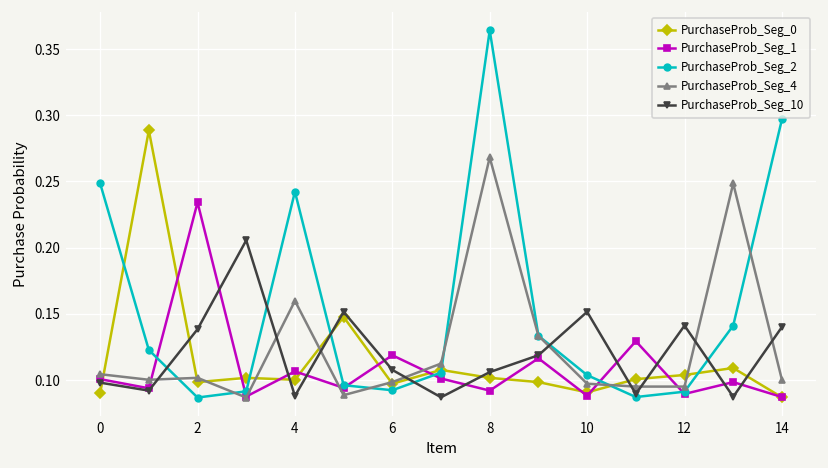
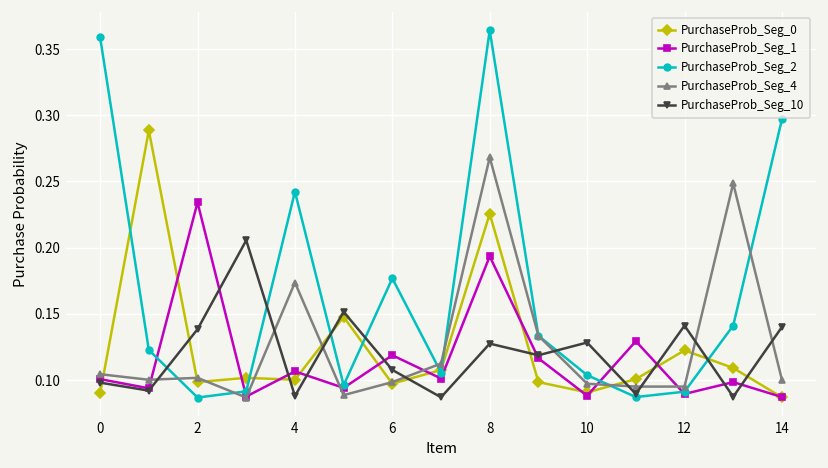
  {
    "PurchaseProb_Seg_0": {
      "0": 0.090,
      "2": 0.099,
      "4": 0.100,
-     "8": 0.102,
+     "8": 0.226,
      "10": 0.091,
-     "12": 0.104
+     "12": 0.122
    },
    "PurchaseProb_Seg_1": {
      "0": 0.101,
      "2": 0.234,
      "4": 0.107,
      "6": 0.119,
-     "8": 0.092,
+     "8": 0.193,
      "10": 0.088
    },
    "PurchaseProb_Seg_2": {
-     "0": 0.249,
+     "0": 0.359,
      "2": 0.087,
      "4": 0.242,
-     "6": 0.092,
+     "6": 0.177,
      "8": 0.364,
      "10": 0.104,
      "14": 0.297
    },
    "PurchaseProb_Seg_4": {
      "0": 0.104,
      "2": 0.102,
-     "4": 0.160,
+     "4": 0.174,
      "8": 0.268,
      "10": 0.097,
      "12": 0.095,
      "14": 0.100
    },
    "PurchaseProb_Seg_10": {
      "0": 0.098,
      "2": 0.138,
      "4": 0.088,
      "6": 0.108,
-     "8": 0.106,
-     "10": 0.152,
+     "8": 0.128,
+     "10": 0.128,
      "12": 0.141,
      "14": 0.140
    }
  }
